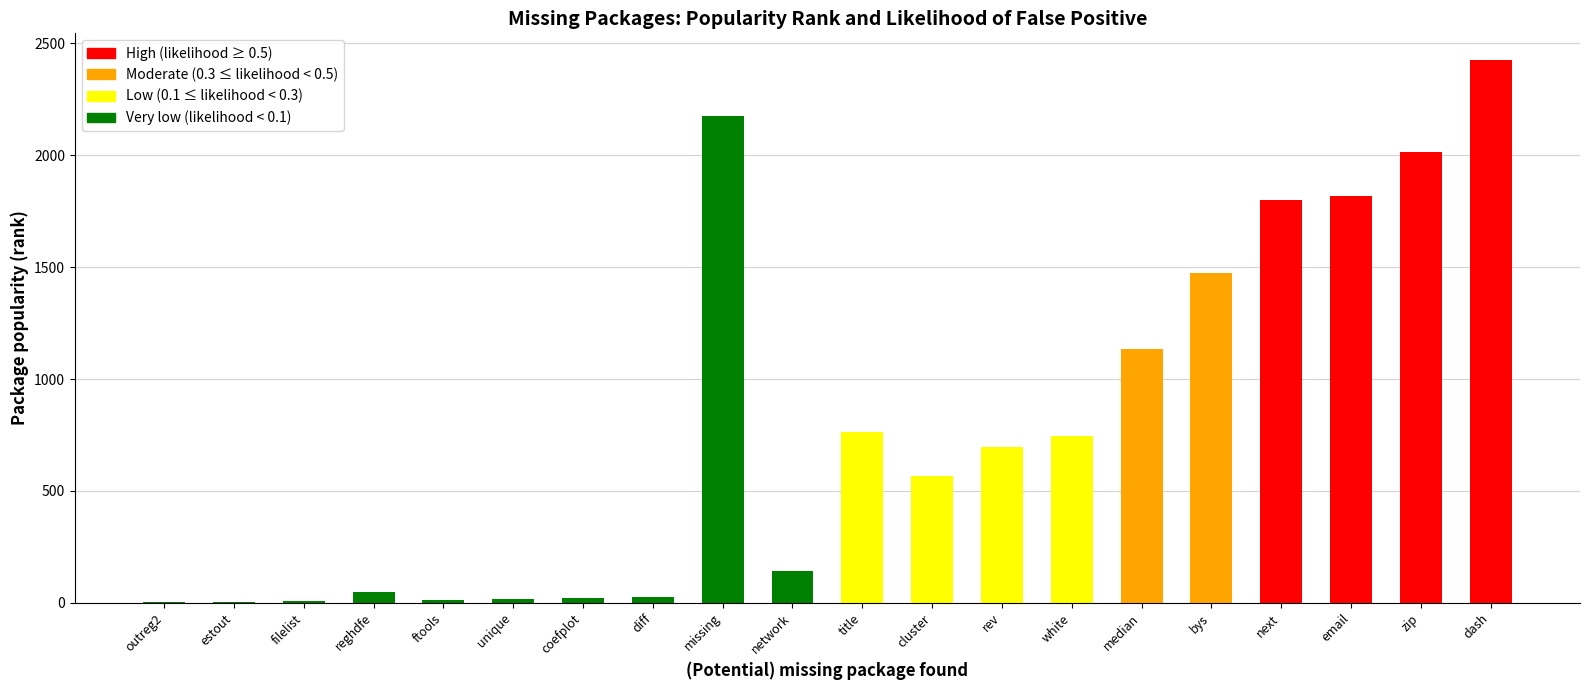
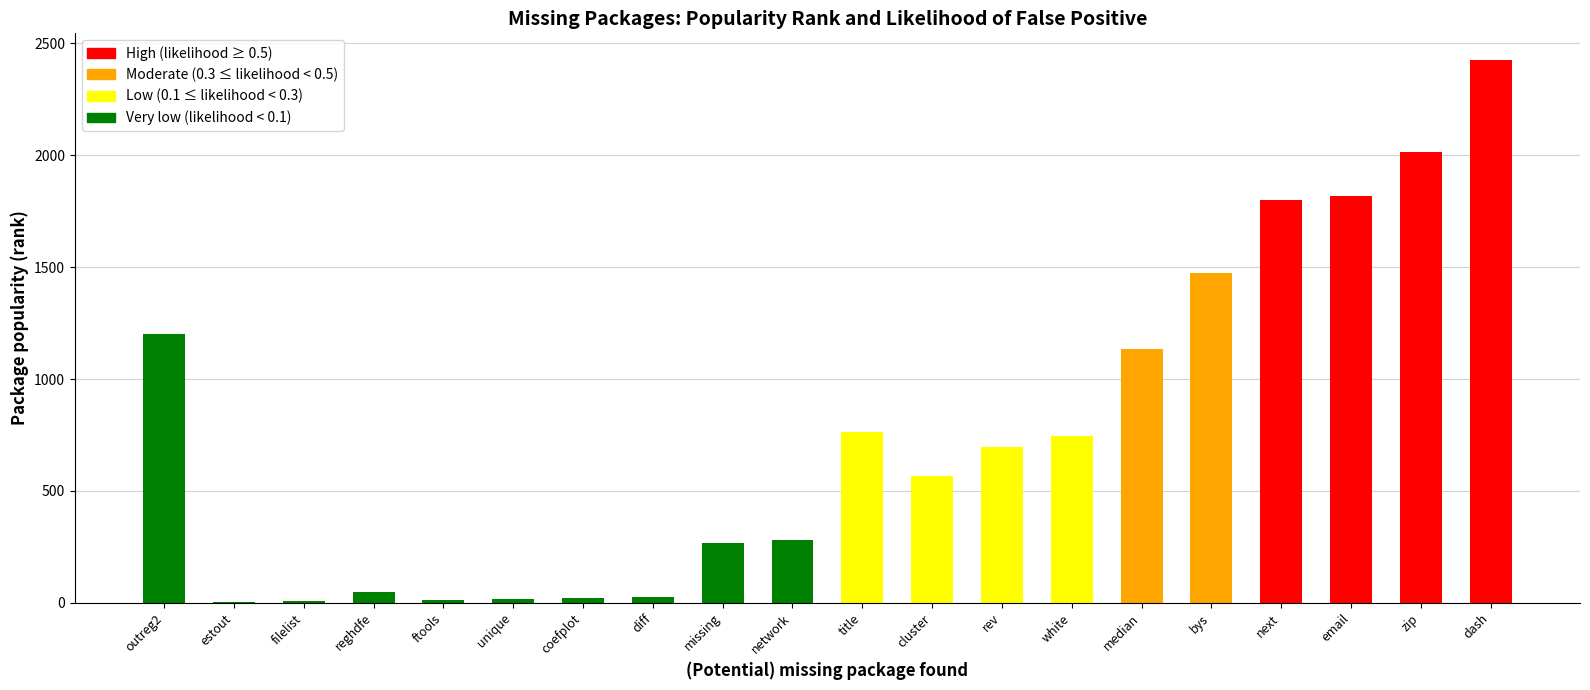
  {
-   "outreg2": 0,
+   "outreg2": 1200,
    "reghdfe": 50,
    "unique": 20,
    "coefplot": 20,
    "diff": 30,
-   "missing": 2180,
-   "network": 140,
+   "missing": 270,
+   "network": 280,
    "title": 760,
    "cluster": 570,
    "rev": 700,
    "white": 750,
    "median": 1130,
    "bys": 1470,
    "next": 1800,
    "email": 1820,
    "zip": 2020,
    "dash": 2420
  }
